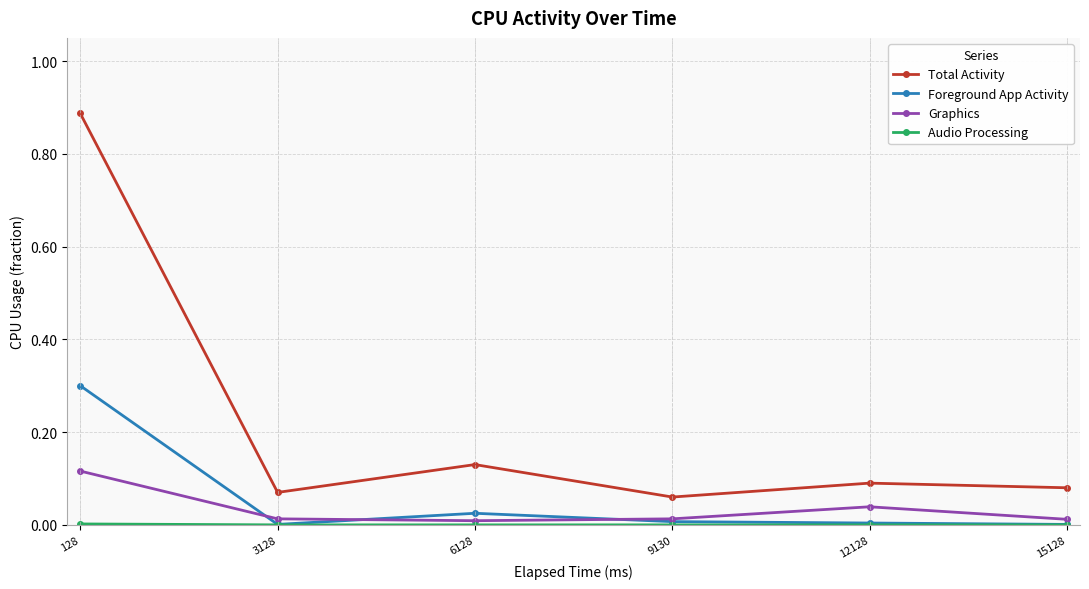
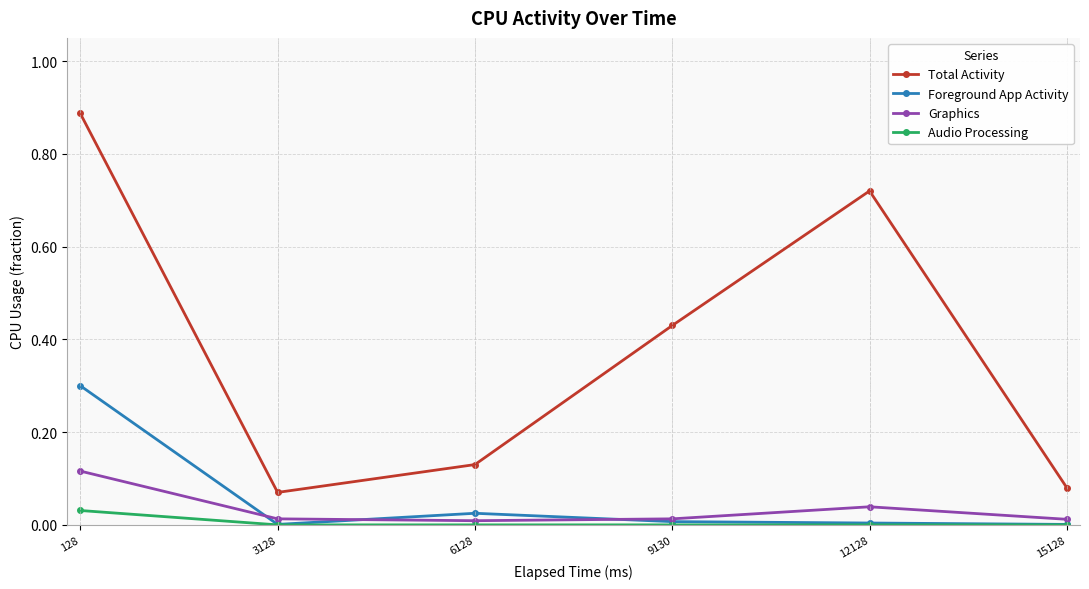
  {
    "Total Activity": {
      "128": 0.89,
      "3128": 0.07,
      "6128": 0.13,
-     "9130": 0.06,
-     "12128": 0.09,
+     "9130": 0.43,
+     "12128": 0.72,
      "15128": 0.08
    },
    "Foreground App Activity": {
      "128": 0.30,
      "6128": 0.03,
      "9130": 0.01
    },
    "Graphics": {
      "128": 0.12,
      "3128": 0.01,
      "6128": 0.01,
      "9130": 0.01,
      "12128": 0.04,
      "15128": 0.01
    },
    "Audio Processing": {
-     "128": 0.00,
+     "128": 0.03,
      "6128": 0.00,
      "9130": 0.00
    }
  }
